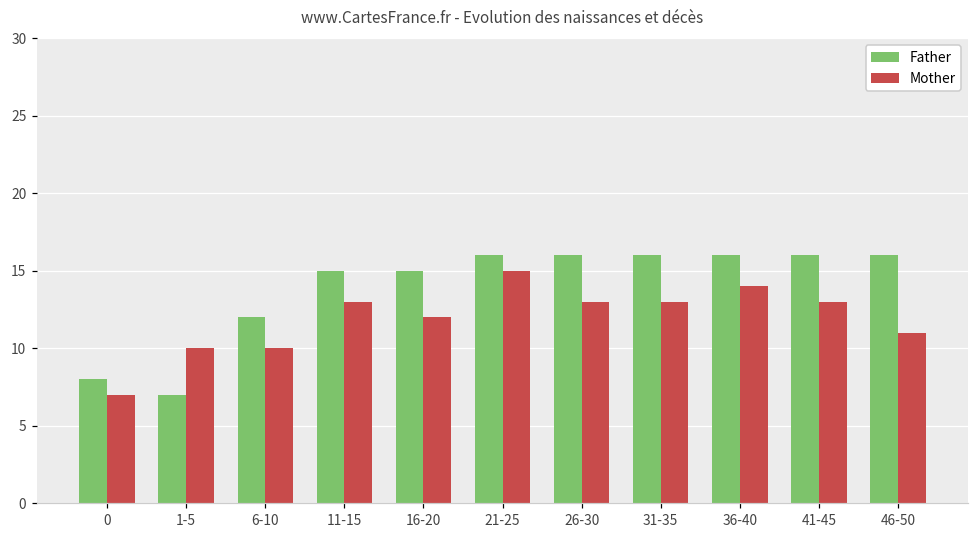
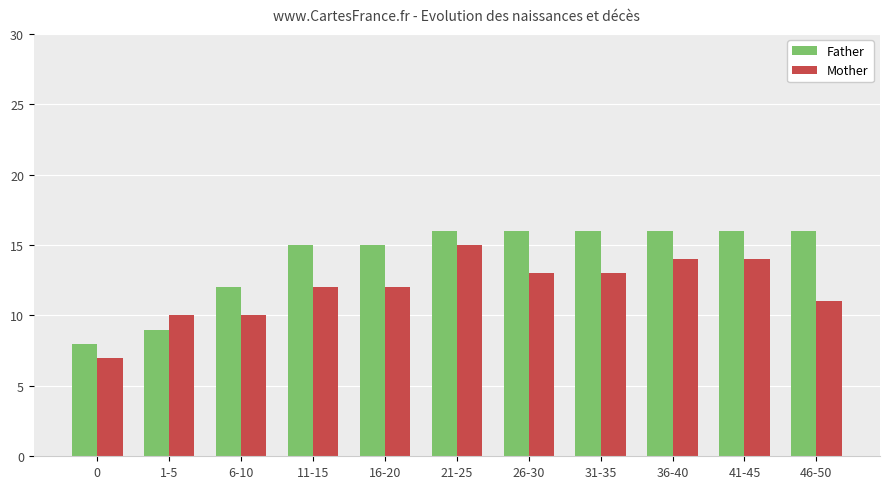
  {
    "Father": {
      "0": 8,
-     "1-5": 7,
+     "1-5": 9,
      "6-10": 12,
      "11-15": 15,
      "16-20": 15,
      "21-25": 16,
      "26-30": 16,
      "31-35": 16,
      "36-40": 16,
      "41-45": 16,
      "46-50": 16
    },
    "Mother": {
      "0": 7,
      "1-5": 10,
      "6-10": 10,
-     "11-15": 13,
+     "11-15": 12,
      "16-20": 12,
      "21-25": 15,
      "26-30": 13,
      "31-35": 13,
      "36-40": 14,
-     "41-45": 13,
+     "41-45": 14,
      "46-50": 11
    }
  }
